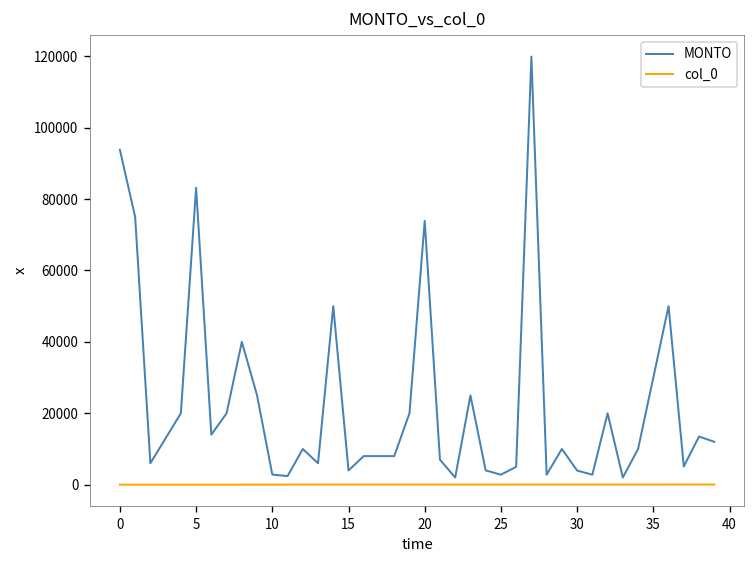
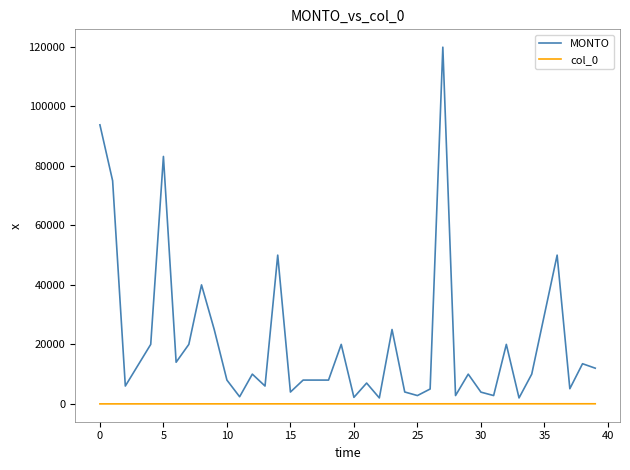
  {
    "MONTO": {
      "0": 94000,
      "5": 83000,
-     "10": 3000,
+     "10": 8000,
      "15": 4000,
-     "20": 74000,
+     "20": 2000,
      "25": 3000,
      "30": 4000,
      "35": 30000
    },
    "col_0": {
      "0": 0,
      "5": 0,
      "10": 0,
      "15": 0,
      "20": 0,
      "25": 0,
      "30": 0,
      "35": 0
    }
  }
